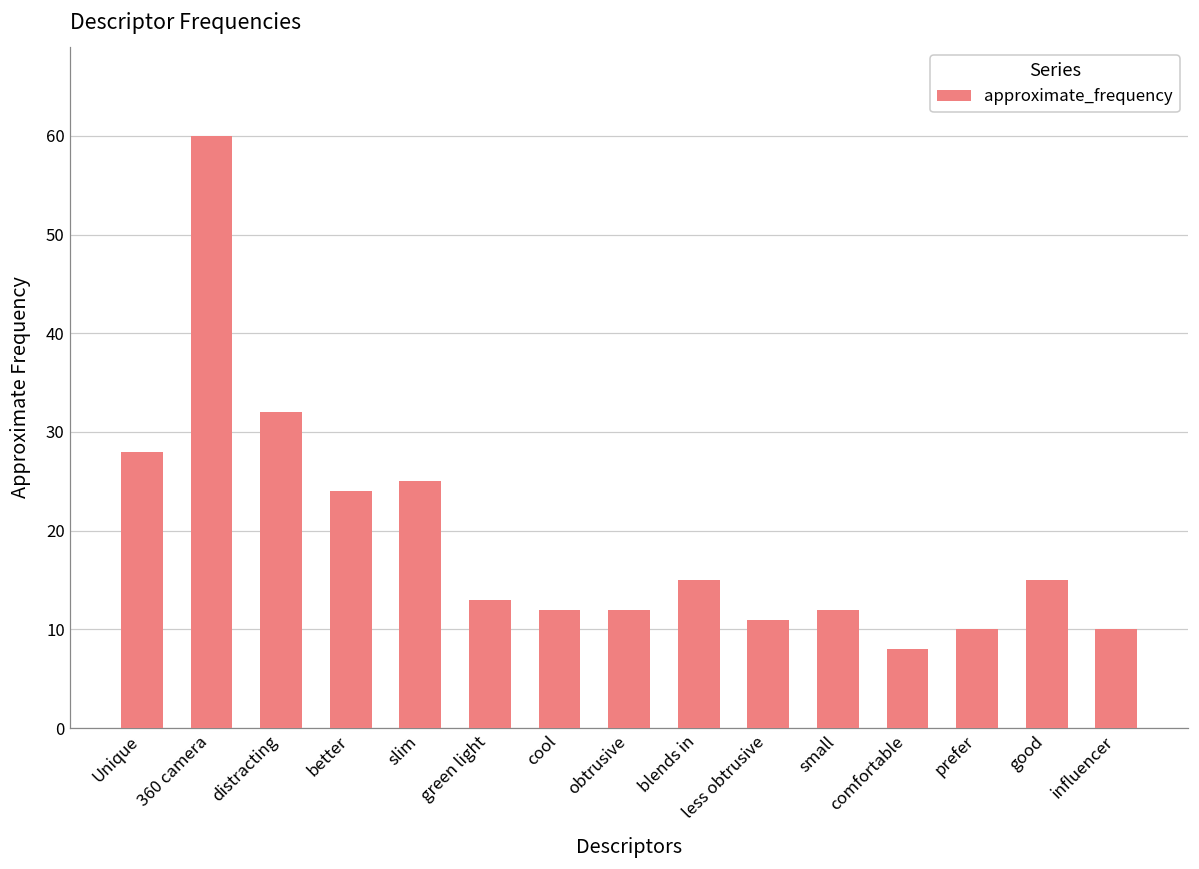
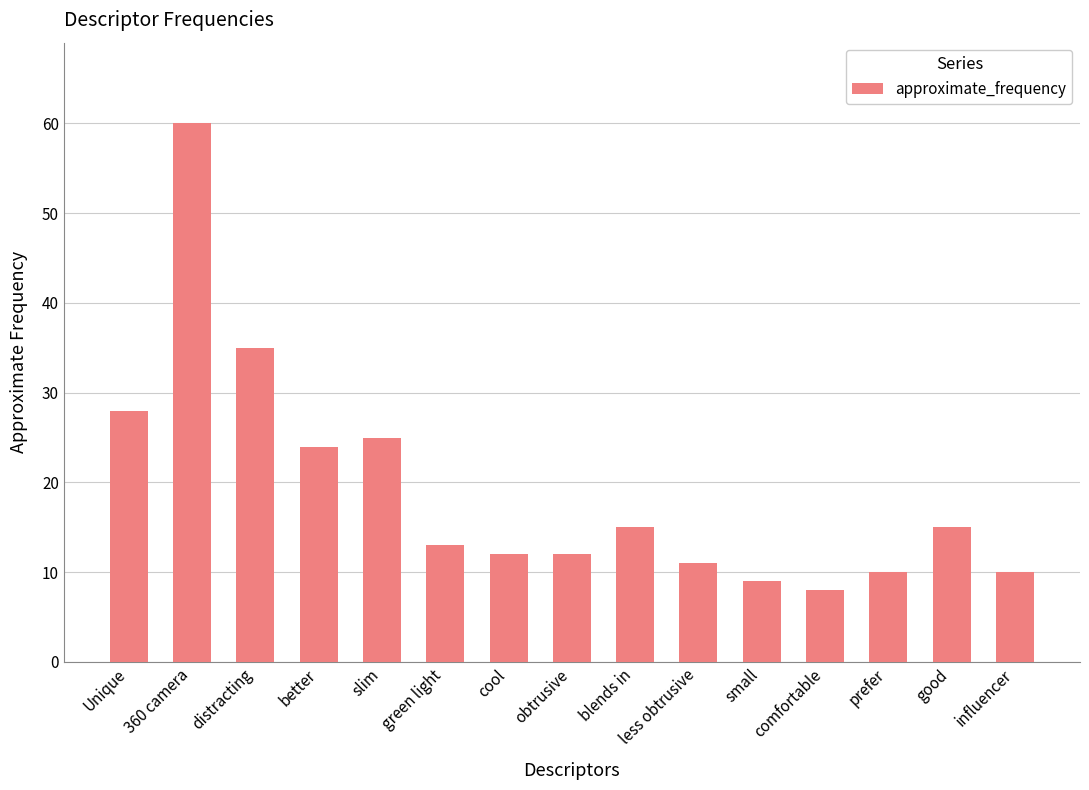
  {
    "Unique": 28,
    "360 camera": 60,
-   "distracting": 32,
+   "distracting": 35,
    "better": 24,
    "slim": 25,
    "green light": 13,
    "cool": 12,
    "obtrusive": 12,
    "blends in": 15,
    "less obtrusive": 11,
-   "small": 12,
+   "small": 9,
    "comfortable": 8,
    "prefer": 10,
    "good": 15,
    "influencer": 10
  }
